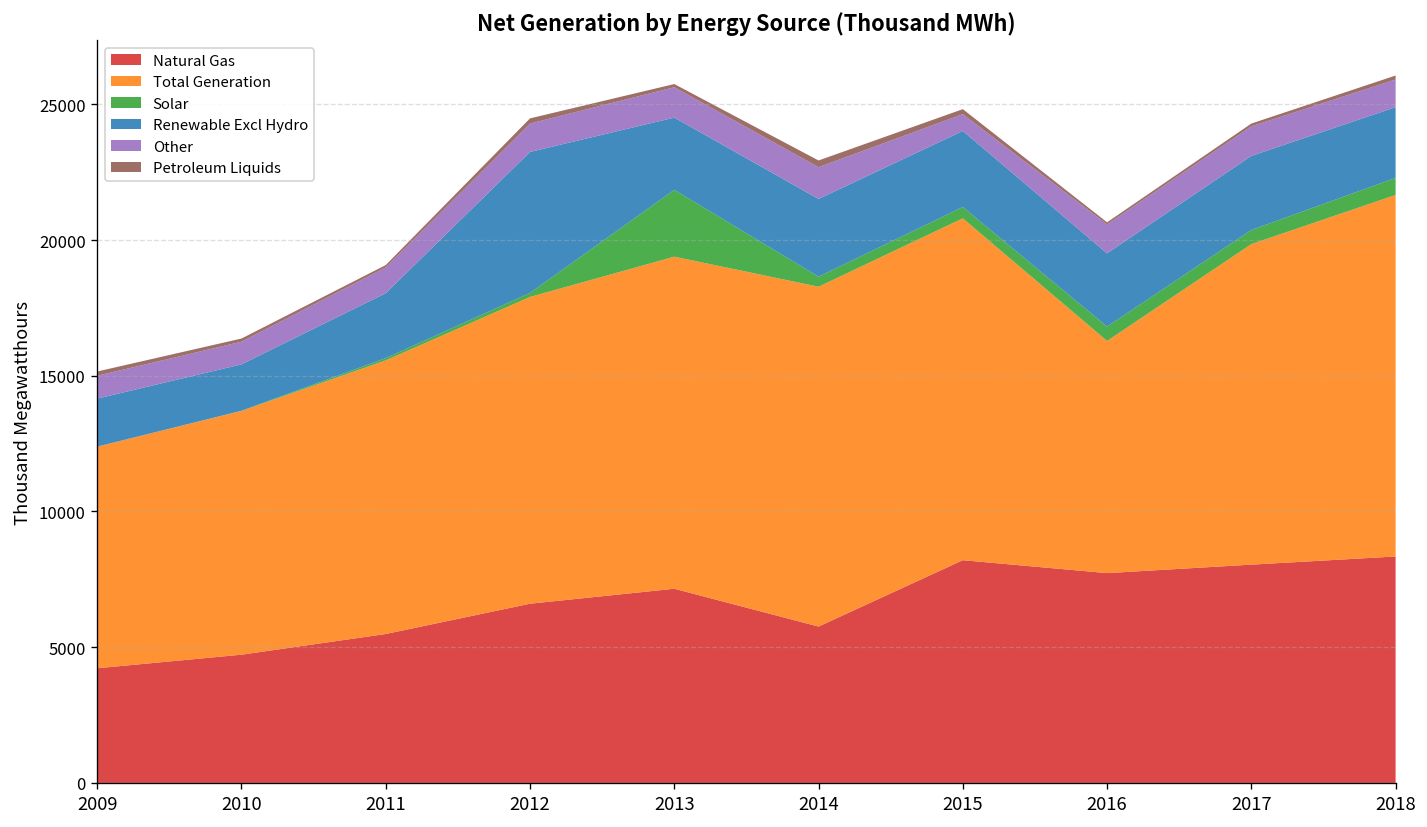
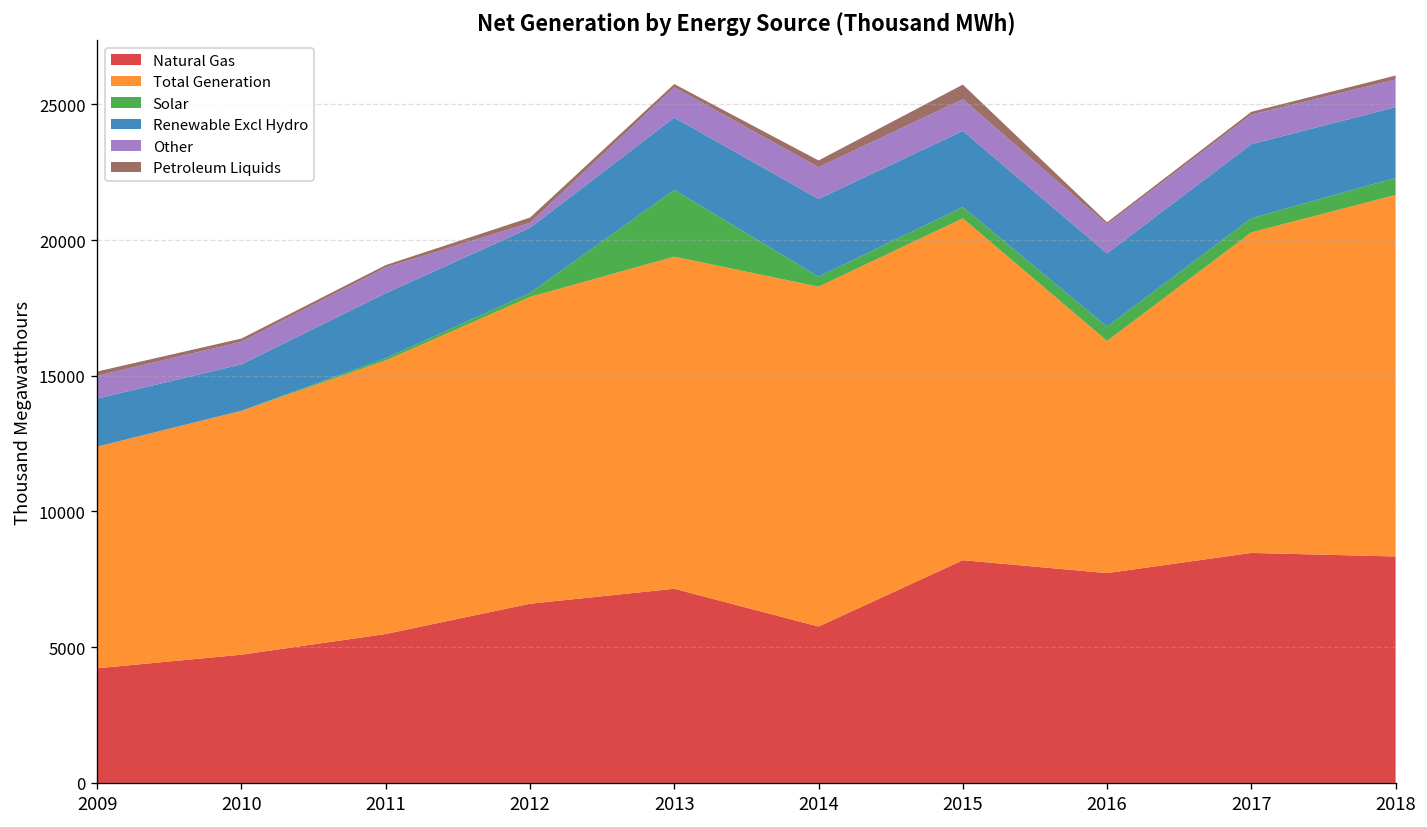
  {
    "Natural Gas": {
      "2009": 4200,
      "2010": 4700,
      "2011": 5500,
      "2012": 6600,
      "2013": 7200,
      "2014": 5800,
      "2015": 8200,
      "2016": 7700,
-     "2017": 8000,
+     "2017": 8500,
      "2018": 8300
    },
    "Total Generation": {
      "2012": 11300,
      "2013": 12200,
      "2014": 12500,
      "2015": 12600,
      "2016": 8600,
      "2017": 11800,
      "2018": 13300
    },
    "Solar": {
      "2012": 100,
      "2013": 2500,
      "2014": 400,
      "2015": 400,
      "2016": 500,
      "2017": 500,
      "2018": 600
    },
    "Renewable Excl Hydro": {
      "2009": 1800,
      "2010": 1700,
      "2011": 2400,
-     "2012": 5200,
+     "2012": 2400,
      "2013": 2700,
      "2014": 2900,
      "2015": 2800,
      "2016": 2700,
      "2017": 2700,
      "2018": 2600
    },
    "Other": {
      "2009": 800,
      "2010": 800,
-     "2012": 1000,
+     "2012": 200,
      "2013": 1100,
      "2014": 1200,
-     "2015": 600,
+     "2015": 1200,
      "2018": 1000
    },
    "Petroleum Liquids": {
      "2009": 200,
      "2010": 100,
      "2012": 200,
      "2013": 100,
      "2014": 200,
-     "2015": 200,
+     "2015": 500,
      "2018": 100
    }
  }
